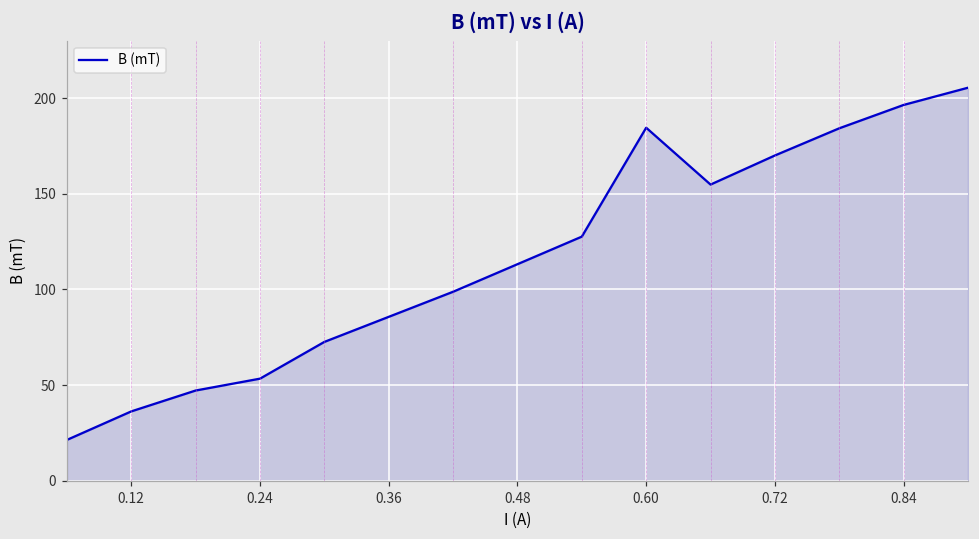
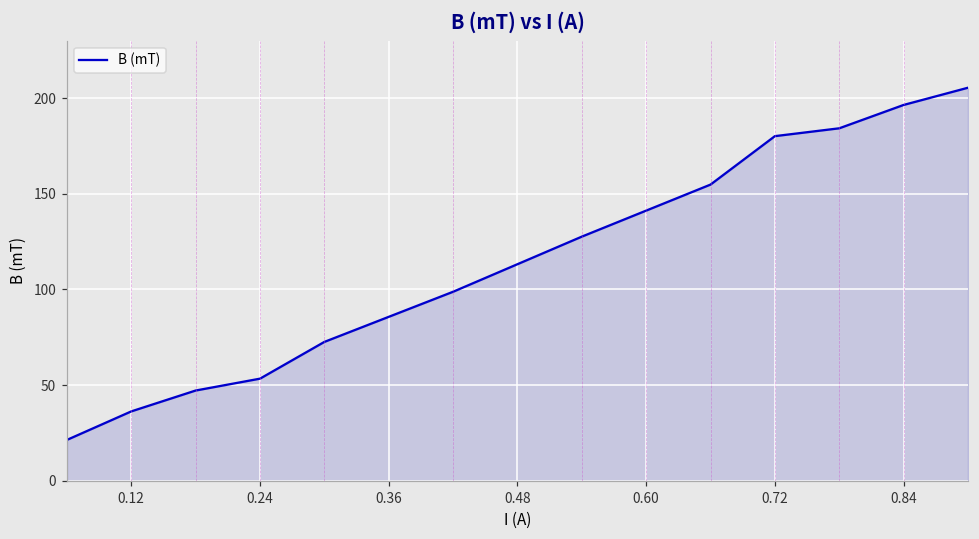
  {
    "0.12": 36,
    "0.24": 53,
-   "0.60": 185,
-   "0.72": 170,
+   "0.60": 141,
+   "0.72": 180,
    "0.84": 196
  }
